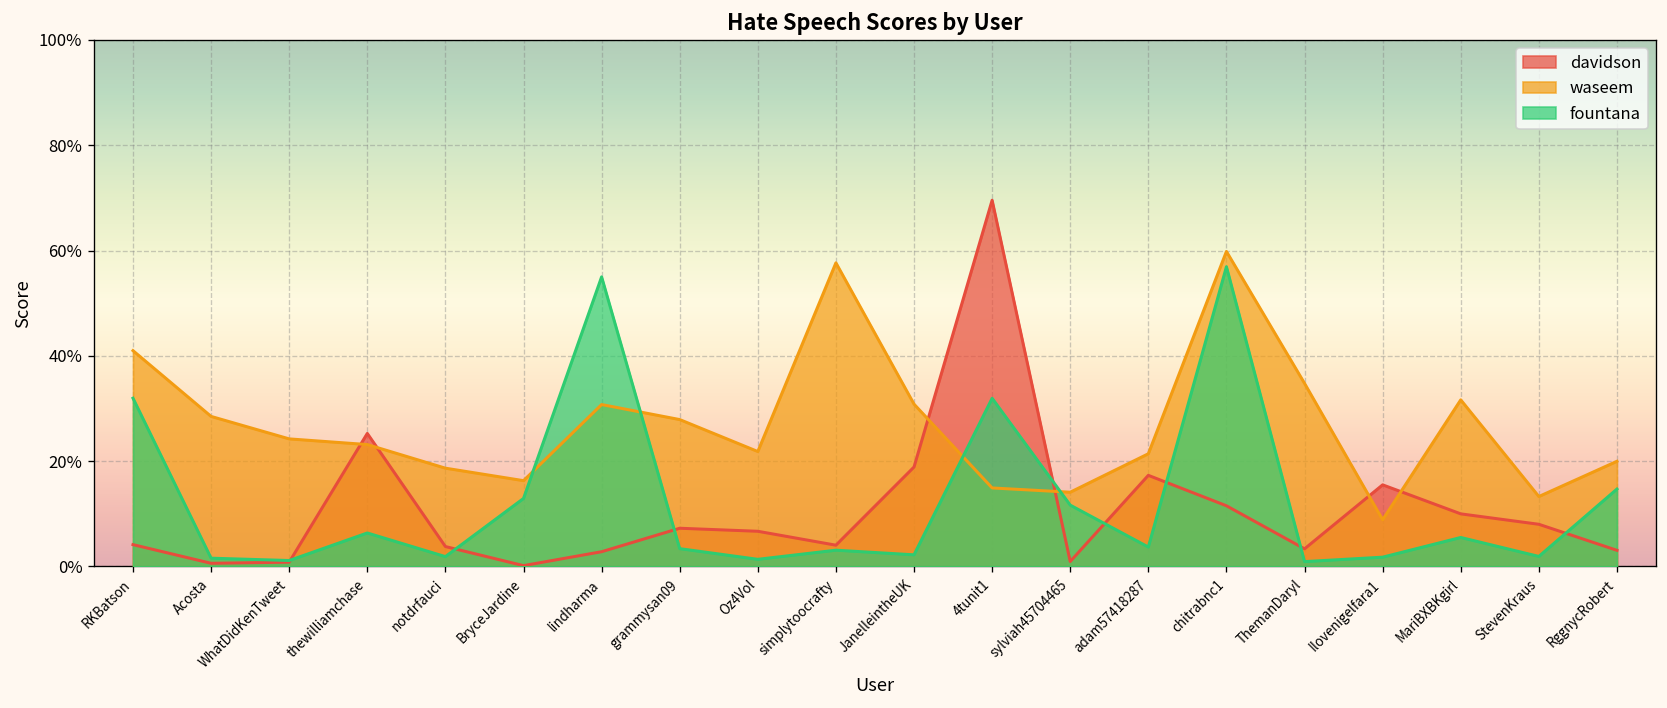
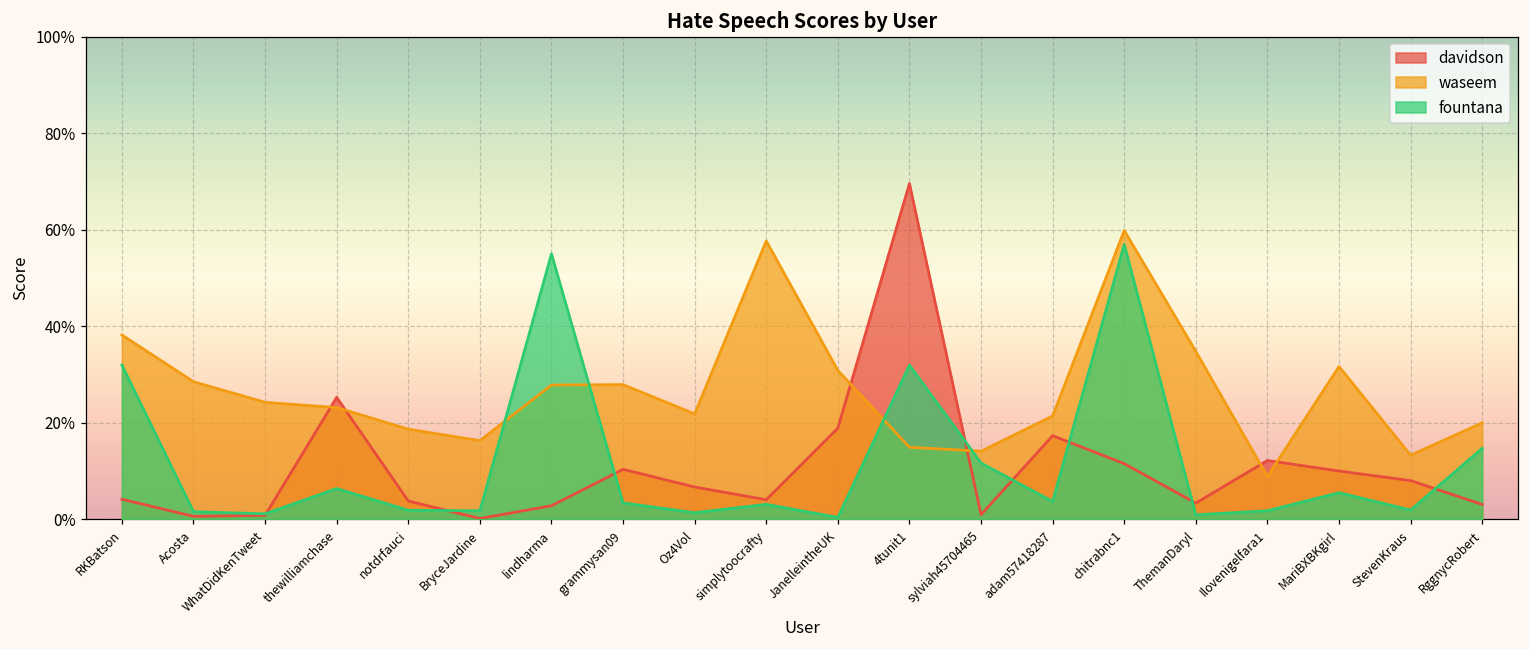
  {
    "davidson": {
      "RKBatson": "4%",
      "Acosta": "1%",
      "thewilliamchase": "25%",
      "notdrfauci": "4%",
      "BryceJardine": "0%",
      "lindharma": "3%",
-     "grammysan09": "7%",
+     "grammysan09": "10%",
      "Oz4Vol": "7%",
      "simplytoocrafty": "4%",
      "JanelleintheUK": "19%",
      "4tunit1": "70%",
      "sylviah45704465": "1%",
      "adam57418287": "17%",
      "chitrabnc1": "12%",
      "ThemanDaryl": "3%",
-     "Ilovenigelfara1": "15%",
+     "Ilovenigelfara1": "12%",
      "MariBXBKgirl": "10%",
      "StevenKraus": "8%",
      "RggnycRobert": "3%"
    },
    "waseem": {
-     "RKBatson": "41%",
+     "RKBatson": "38%",
      "Acosta": "28%",
      "WhatDidKenTweet": "24%",
      "thewilliamchase": "23%",
      "notdrfauci": "19%",
      "BryceJardine": "16%",
-     "lindharma": "31%",
+     "lindharma": "28%",
      "grammysan09": "28%",
      "Oz4Vol": "22%",
      "simplytoocrafty": "58%",
      "JanelleintheUK": "31%",
      "4tunit1": "15%",
      "sylviah45704465": "14%",
      "adam57418287": "21%",
      "chitrabnc1": "60%",
      "ThemanDaryl": "35%",
      "Ilovenigelfara1": "9%",
      "MariBXBKgirl": "32%",
      "StevenKraus": "13%",
      "RggnycRobert": "20%"
    },
    "fountana": {
      "RKBatson": "32%",
      "Acosta": "2%",
      "thewilliamchase": "6%",
      "notdrfauci": "2%",
-     "BryceJardine": "13%",
+     "BryceJardine": "2%",
      "lindharma": "55%",
      "grammysan09": "3%",
      "Oz4Vol": "1%",
      "simplytoocrafty": "3%",
-     "JanelleintheUK": "2%",
+     "JanelleintheUK": "0%",
      "4tunit1": "32%",
      "sylviah45704465": "12%",
      "adam57418287": "4%",
      "chitrabnc1": "57%",
      "ThemanDaryl": "1%",
      "Ilovenigelfara1": "2%",
      "MariBXBKgirl": "5%",
      "StevenKraus": "2%",
      "RggnycRobert": "15%"
    }
  }
